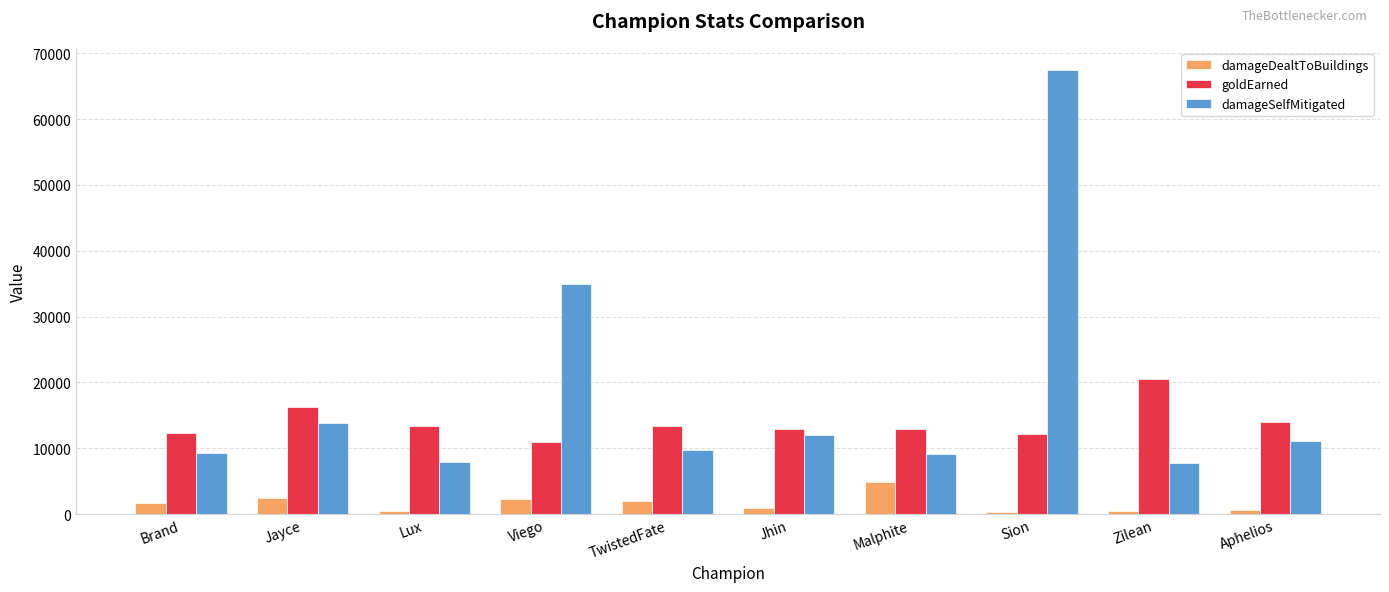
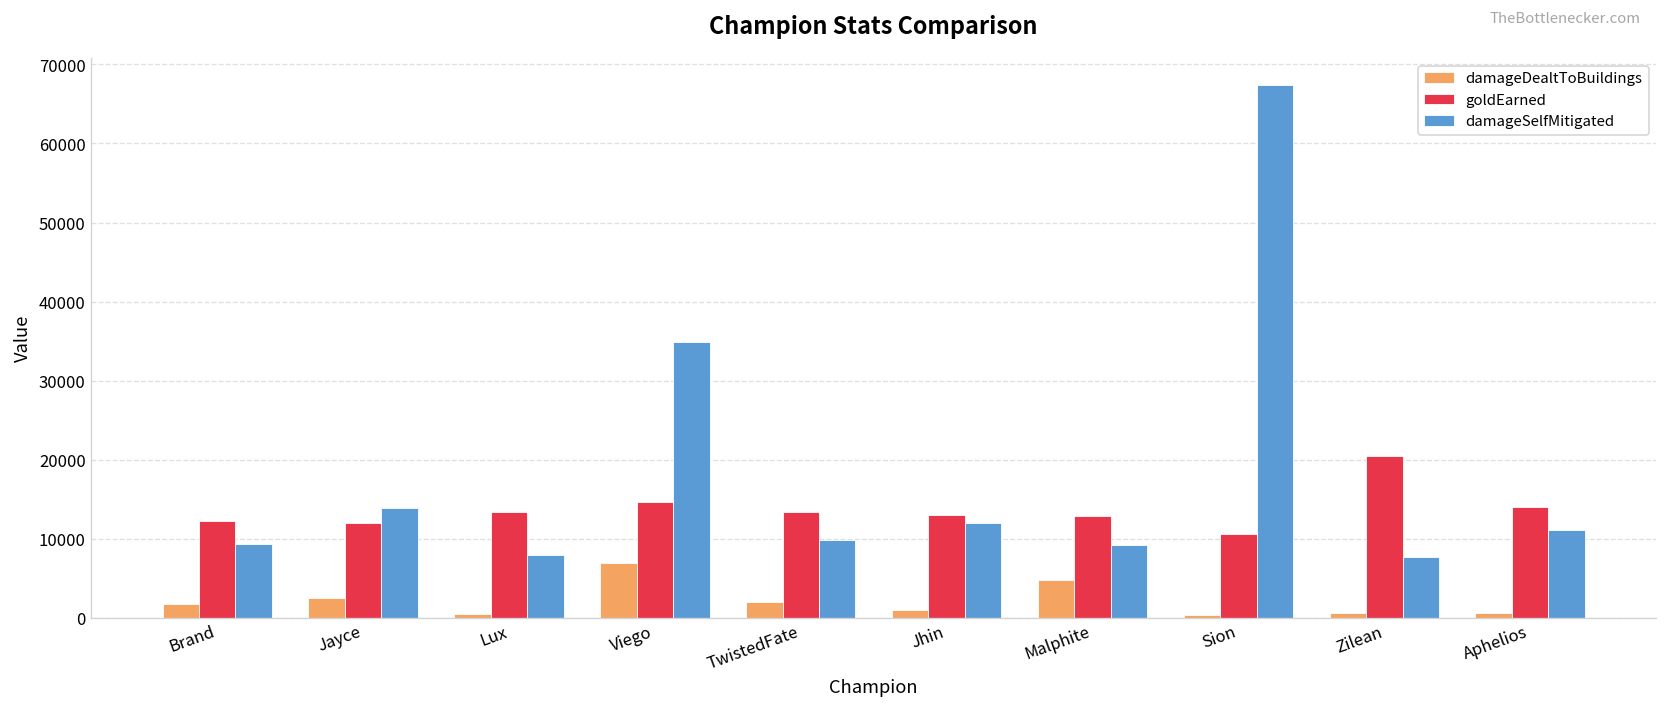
  {
    "damageDealtToBuildings": {
      "Brand": 2000,
      "Jayce": 2000,
      "Lux": 0,
-     "Viego": 2000,
+     "Viego": 7000,
      "TwistedFate": 2000,
      "Jhin": 1000,
      "Malphite": 5000,
      "Zilean": 1000,
      "Aphelios": 1000
    },
    "goldEarned": {
      "Brand": 12000,
-     "Jayce": 16000,
+     "Jayce": 12000,
      "Lux": 13000,
-     "Viego": 11000,
+     "Viego": 15000,
      "TwistedFate": 13000,
      "Jhin": 13000,
      "Malphite": 13000,
-     "Sion": 12000,
+     "Sion": 11000,
      "Zilean": 21000,
      "Aphelios": 14000
    },
    "damageSelfMitigated": {
      "Brand": 9000,
      "Jayce": 14000,
      "Lux": 8000,
      "Viego": 35000,
      "TwistedFate": 10000,
      "Jhin": 12000,
      "Malphite": 9000,
      "Sion": 67000,
      "Zilean": 8000,
      "Aphelios": 11000
    }
  }
